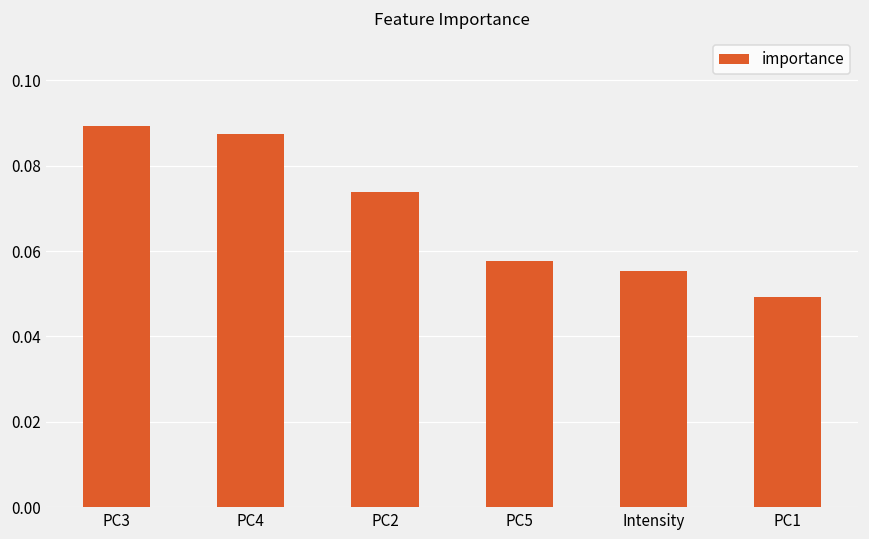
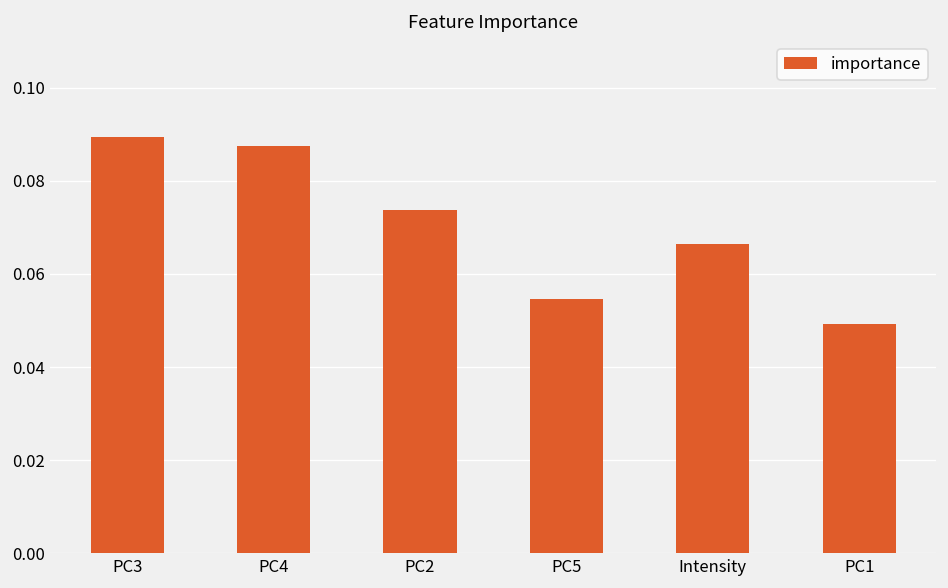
  {
    "PC3": 0.089,
    "PC4": 0.087,
    "PC2": 0.074,
-   "PC5": 0.058,
-   "Intensity": 0.055,
+   "PC5": 0.055,
+   "Intensity": 0.067,
    "PC1": 0.049
  }
